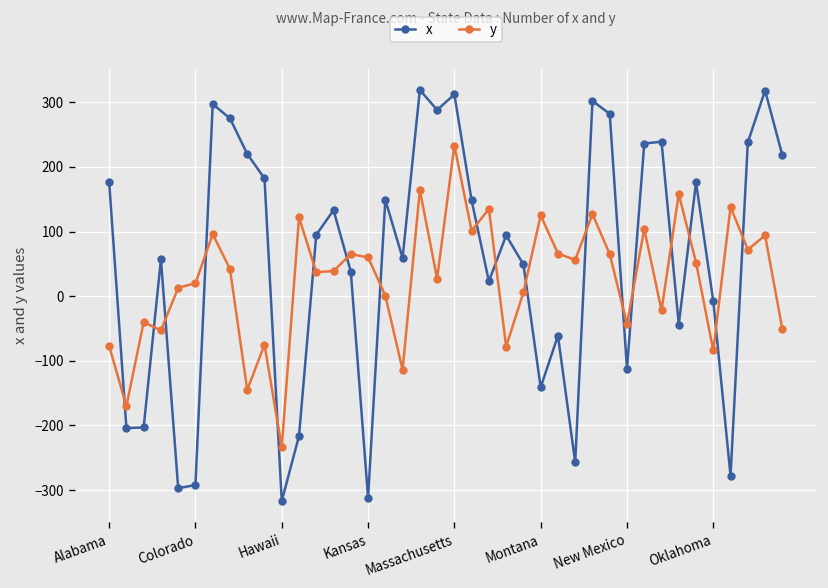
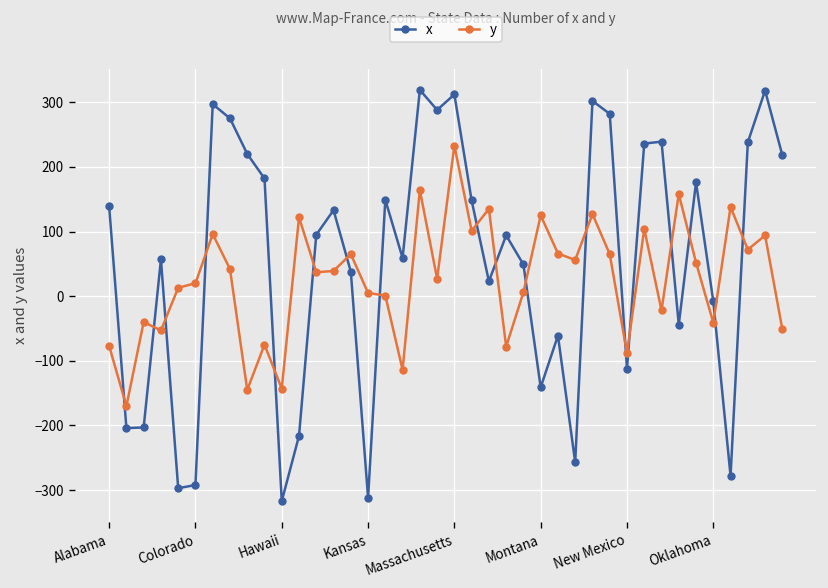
  {
    "x": {
-     "Alabama": 180,
+     "Alabama": 140,
      "Colorado": -290,
      "Hawaii": -320,
      "Kansas": -310,
      "Massachusetts": 310,
      "Montana": -140,
      "New Mexico": -110,
      "Oklahoma": -10
    },
    "y": {
      "Alabama": -80,
      "Colorado": 20,
-     "Hawaii": -230,
-     "Kansas": 60,
+     "Hawaii": -140,
+     "Kansas": 10,
      "Massachusetts": 230,
      "Montana": 130,
-     "New Mexico": -40,
-     "Oklahoma": -80
+     "New Mexico": -90,
+     "Oklahoma": -40
    }
  }
